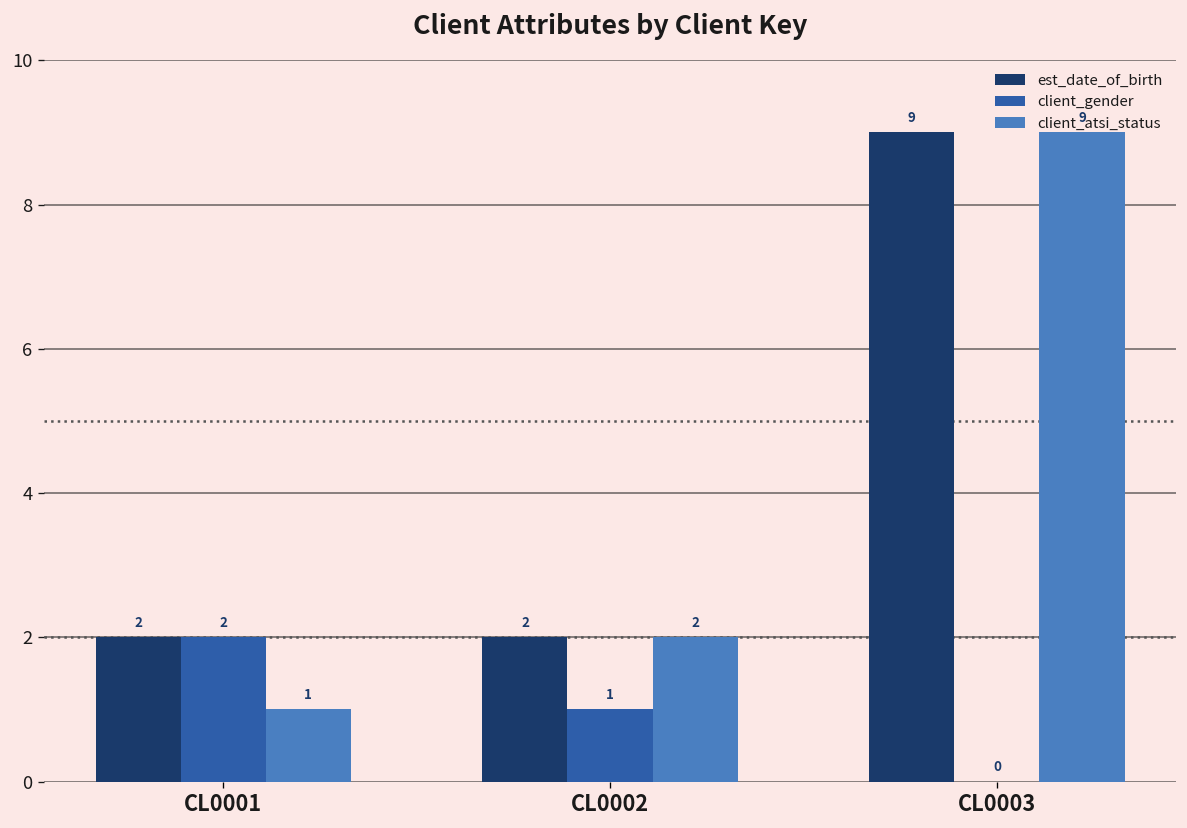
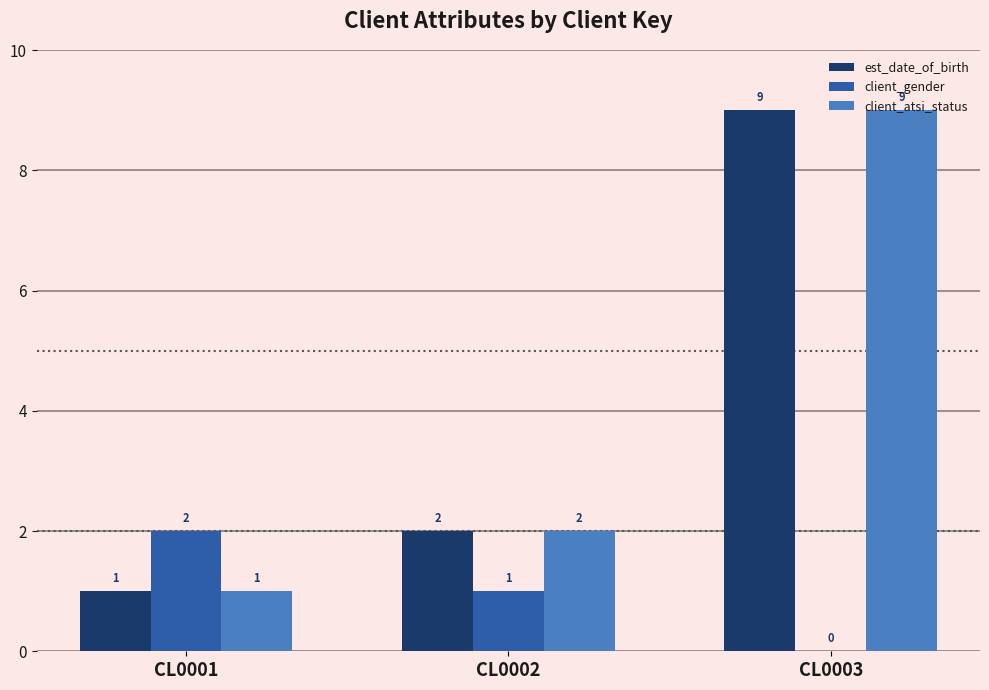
  {
    "est_date_of_birth": {
-     "CL0001": 2,
+     "CL0001": 1,
      "CL0002": 2,
      "CL0003": 9
    }
  }
